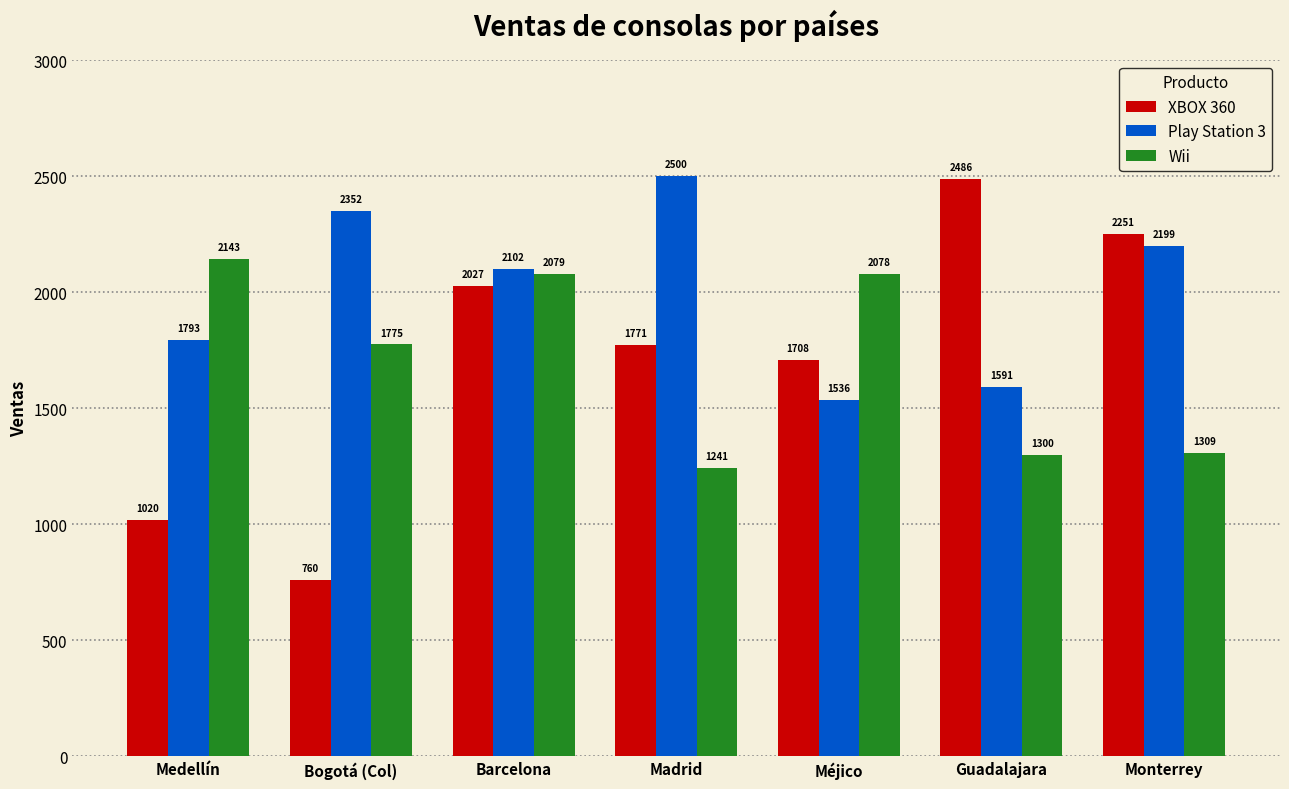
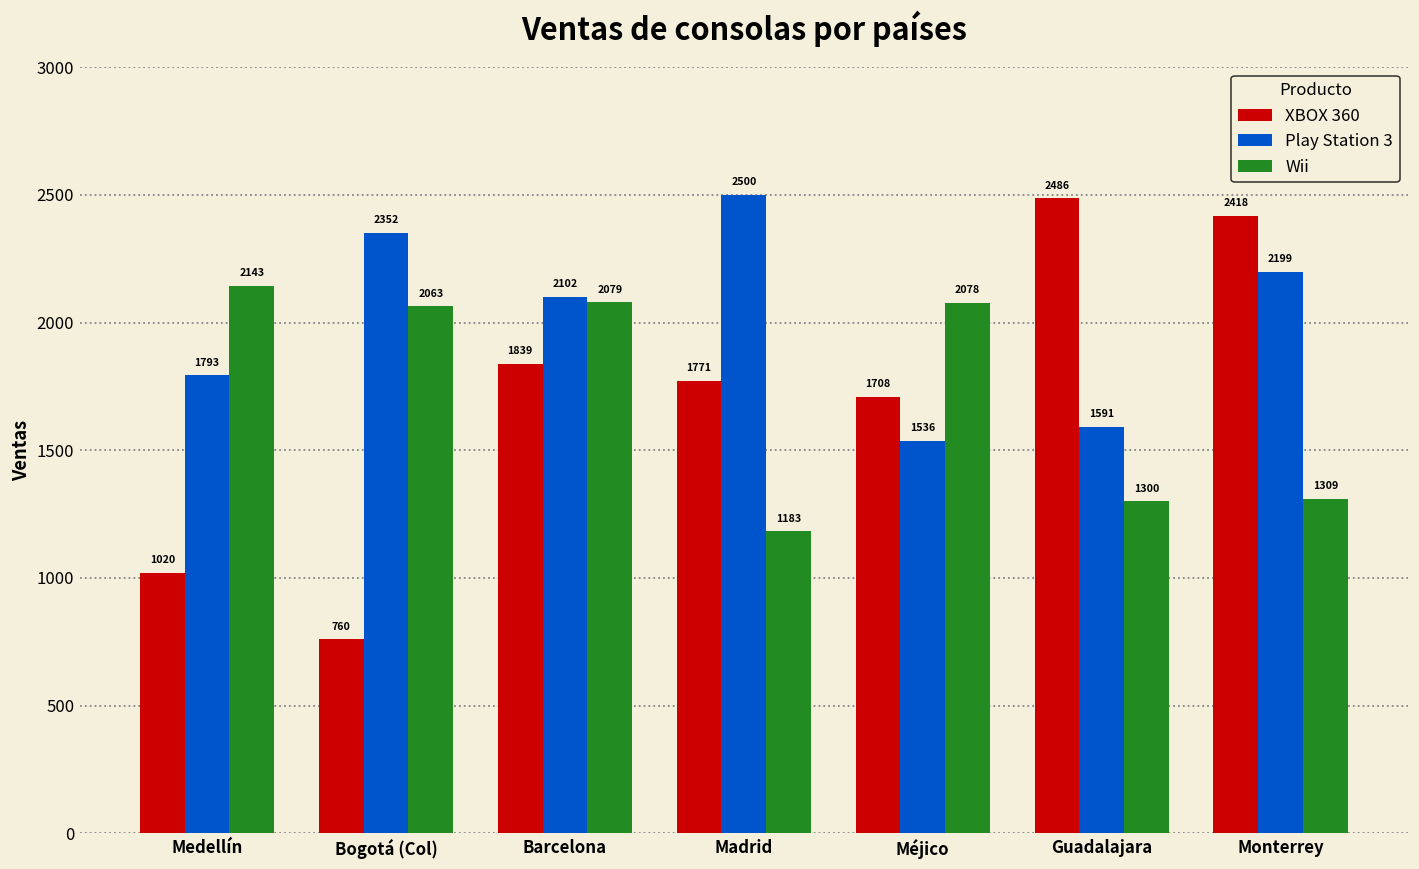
  {
    "XBOX 360": {
      "Medellín": 1020,
      "Bogotá (Col)": 760,
-     "Barcelona": 2027,
+     "Barcelona": 1839,
      "Madrid": 1771,
      "Méjico": 1708,
      "Guadalajara": 2486,
-     "Monterrey": 2251
+     "Monterrey": 2418
    },
    "Play Station 3": {
      "Medellín": 1793,
      "Bogotá (Col)": 2352,
      "Barcelona": 2102,
      "Madrid": 2500,
      "Méjico": 1536,
      "Guadalajara": 1591,
      "Monterrey": 2199
    },
    "Wii": {
      "Medellín": 2143,
-     "Bogotá (Col)": 1775,
+     "Bogotá (Col)": 2063,
      "Barcelona": 2079,
-     "Madrid": 1241,
+     "Madrid": 1183,
      "Méjico": 2078,
      "Guadalajara": 1300,
      "Monterrey": 1309
    }
  }
